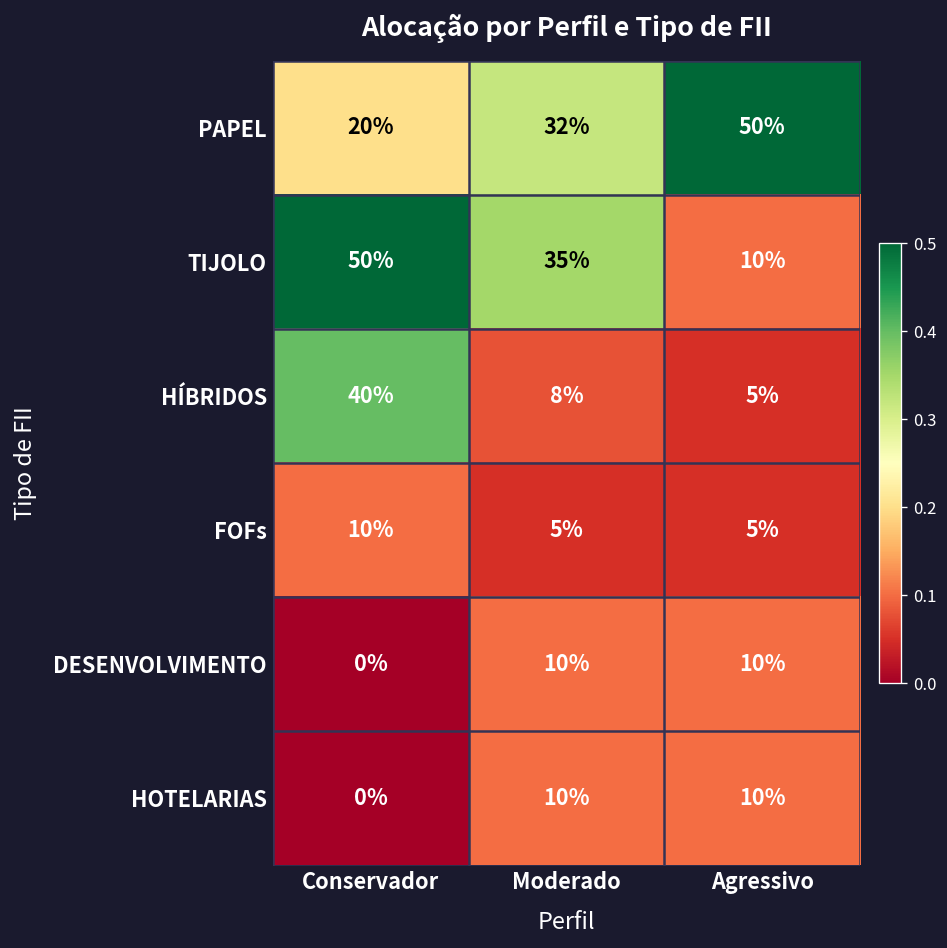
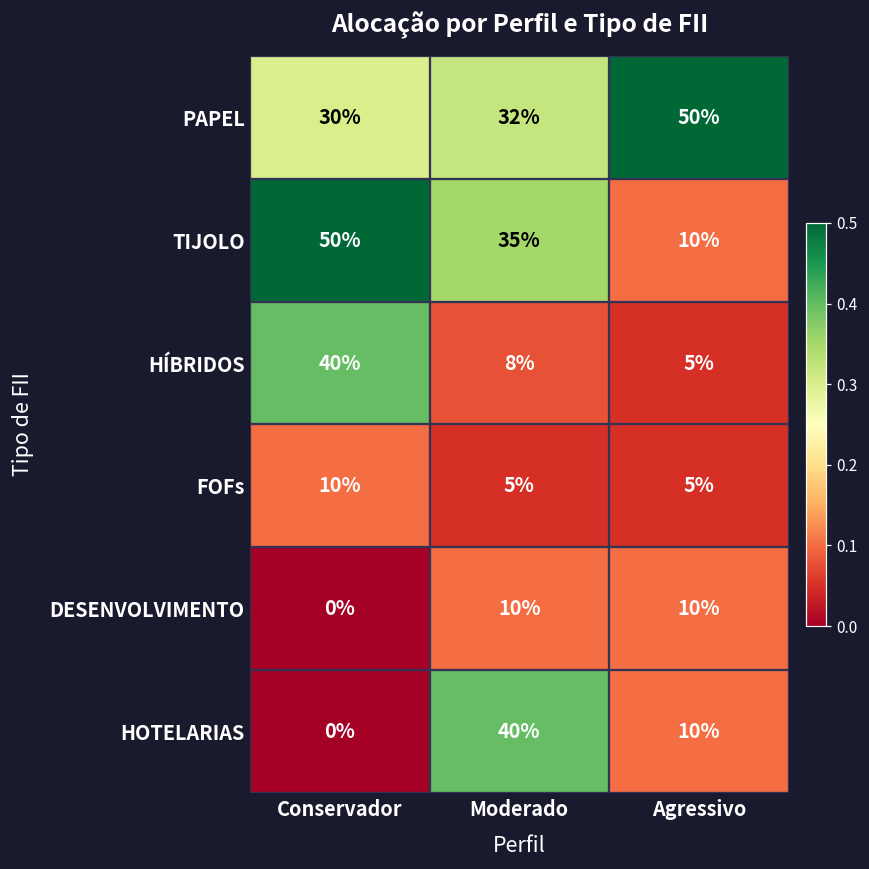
  {
    "PAPEL": {
-     "Conservador": "20%",
+     "Conservador": "30%",
      "Moderado": "32%",
      "Agressivo": "50%"
    },
    "TIJOLO": {
      "Conservador": "50%",
      "Moderado": "35%",
      "Agressivo": "10%"
    },
    "HÍBRIDOS": {
      "Conservador": "40%",
      "Moderado": "8%",
      "Agressivo": "5%"
    },
    "FOFs": {
      "Conservador": "10%",
      "Moderado": "5%",
      "Agressivo": "5%"
    },
    "DESENVOLVIMENTO": {
      "Conservador": "0%",
      "Moderado": "10%",
      "Agressivo": "10%"
    },
    "HOTELARIAS": {
      "Conservador": "0%",
-     "Moderado": "10%",
+     "Moderado": "40%",
      "Agressivo": "10%"
    }
  }
